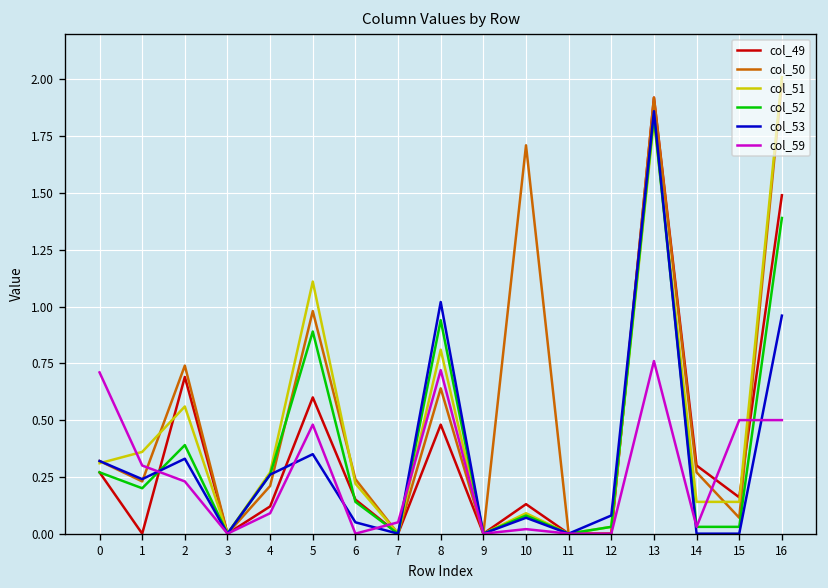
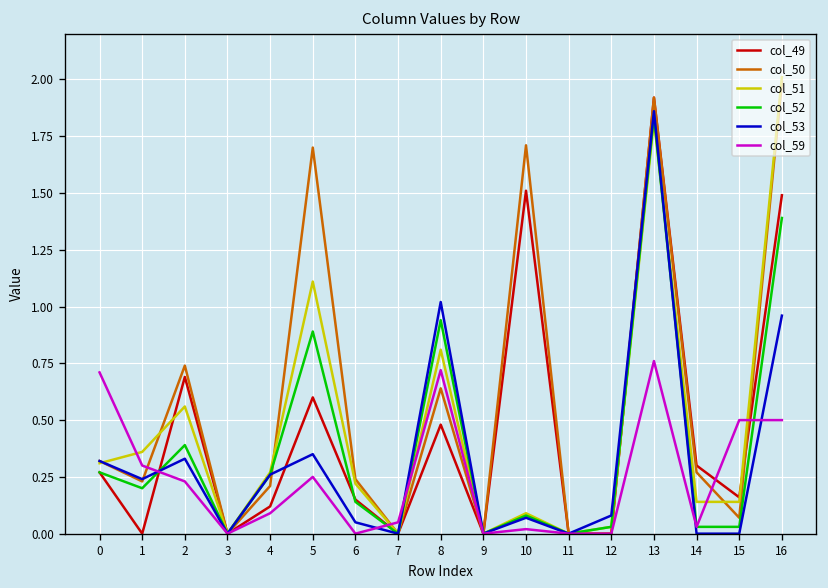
  {
    "col_49": {
      "1": 0.00,
      "2": 0.69,
      "4": 0.12,
      "5": 0.60,
      "8": 0.48,
-     "10": 0.13,
+     "10": 1.51,
      "14": 0.30,
      "15": 0.16,
      "16": 1.49
    },
    "col_50": {
      "2": 0.74,
      "4": 0.21,
-     "5": 0.98,
+     "5": 1.70,
      "6": 0.24,
      "8": 0.64,
      "10": 1.71,
      "14": 0.27,
      "15": 0.07
    },
    "col_51": {
      "1": 0.36,
      "2": 0.56,
      "5": 1.11,
      "6": 0.22,
      "8": 0.81,
      "13": 1.82,
      "14": 0.14,
      "15": 0.14
    },
    "col_52": {
      "1": 0.20,
      "2": 0.39,
      "5": 0.89,
      "8": 0.94,
      "13": 1.84,
      "15": 0.03,
      "16": 1.39
    },
    "col_53": {
      "2": 0.33,
      "5": 0.35,
      "6": 0.05,
      "8": 1.02,
      "12": 0.08,
      "13": 1.86,
      "14": 0.00,
      "15": 0.00,
      "16": 0.96
    },
    "col_59": {
      "0": 0.71,
      "1": 0.30,
      "2": 0.23,
      "4": 0.09,
-     "5": 0.48,
+     "5": 0.25,
      "6": 0.00,
      "7": 0.05,
      "8": 0.72,
      "10": 0.02,
      "13": 0.76,
      "15": 0.50,
      "16": 0.50
    }
  }
